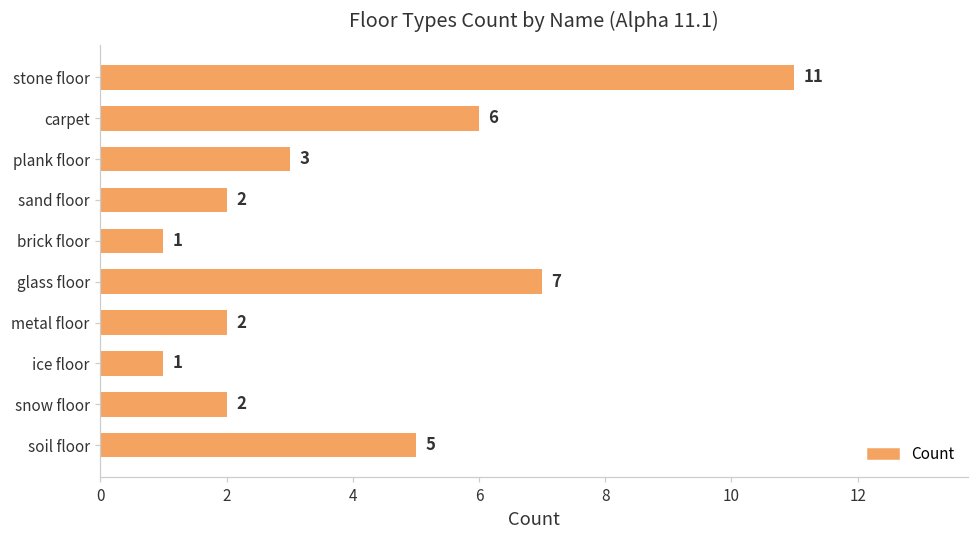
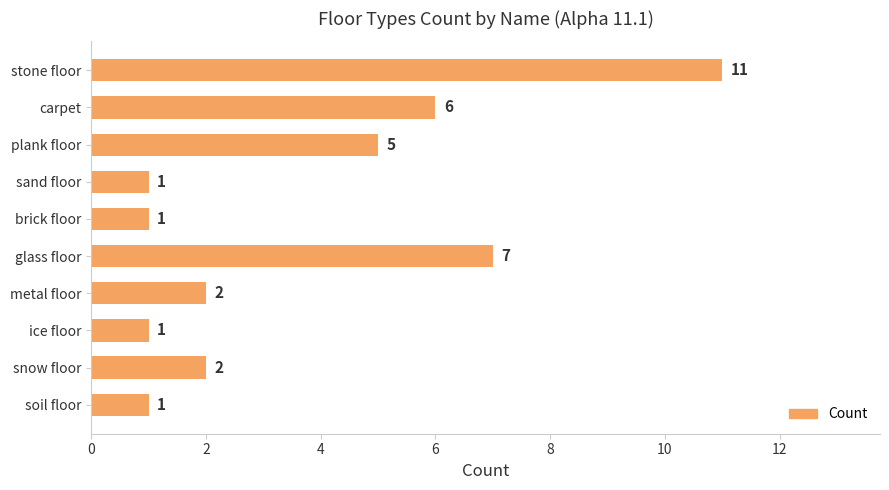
  {
    "stone floor": 11,
    "carpet": 6,
-   "plank floor": 3,
-   "sand floor": 2,
+   "plank floor": 5,
+   "sand floor": 1,
    "brick floor": 1,
    "glass floor": 7,
    "metal floor": 2,
    "ice floor": 1,
    "snow floor": 2,
-   "soil floor": 5
+   "soil floor": 1
  }
